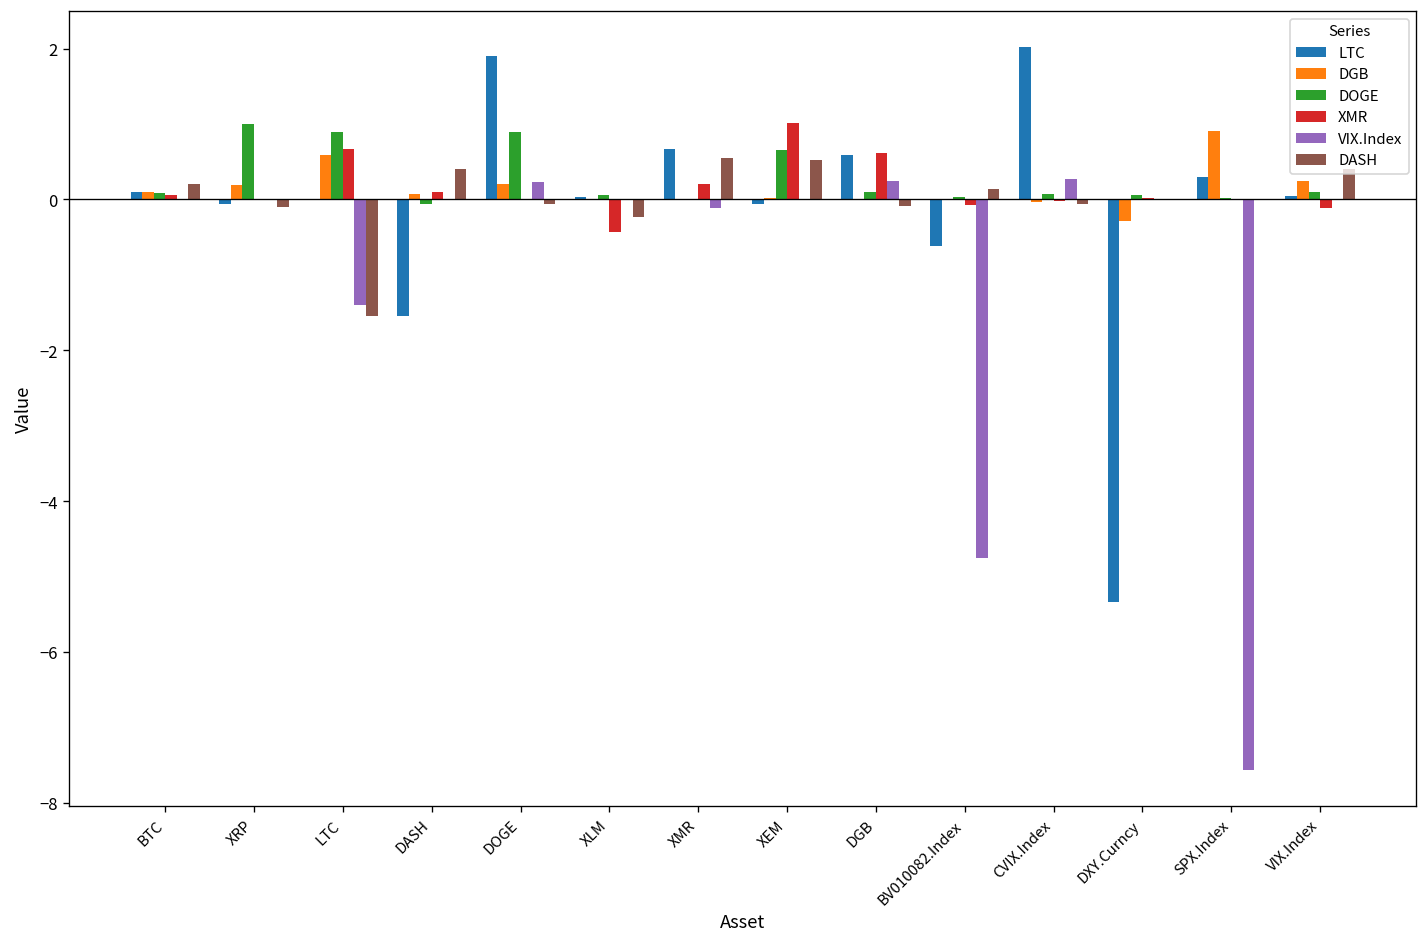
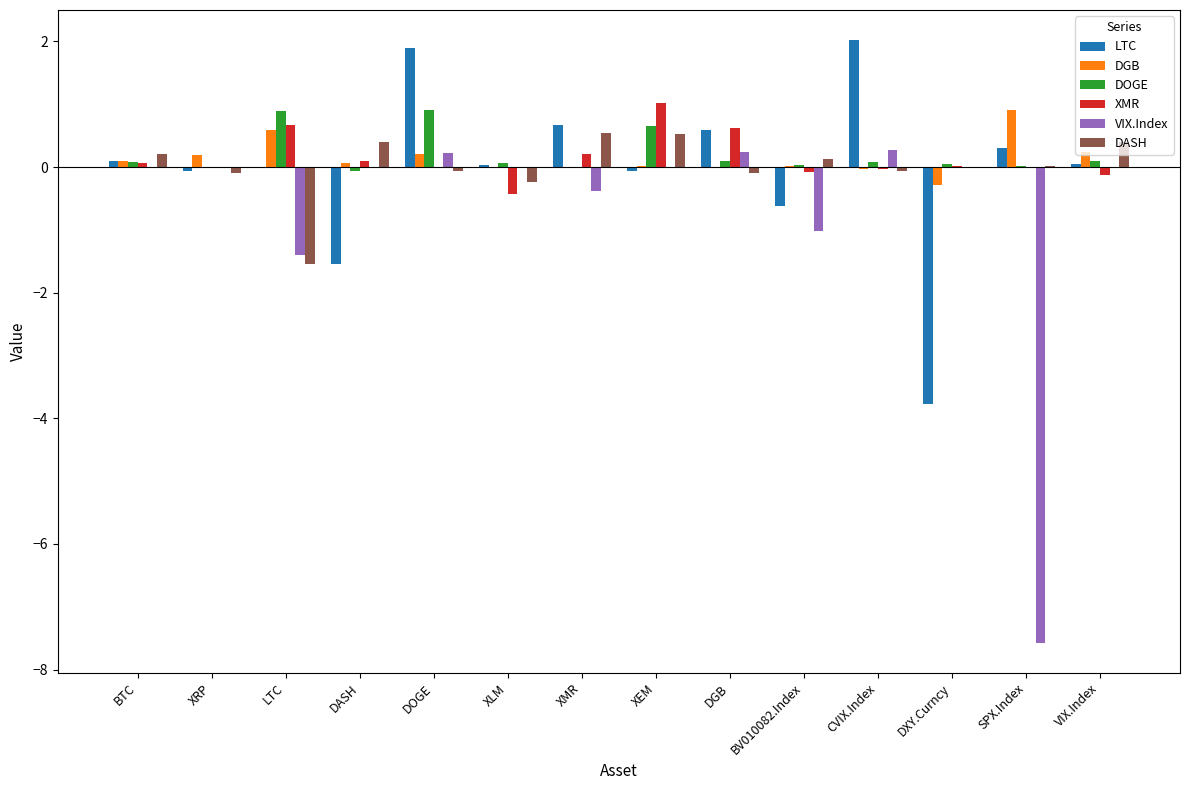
  {
    "LTC": {
      "BTC": 0.1,
      "XRP": -0.1,
      "LTC": 0.0,
      "DASH": -1.5,
      "DOGE": 1.9,
      "XMR": 0.7,
      "XEM": -0.1,
      "DGB": 0.6,
      "BV010082.Index": -0.6,
      "CVIX.Index": 2.0,
-     "DXY.Curncy": -5.3,
+     "DXY.Curncy": -3.8,
      "SPX.Index": 0.3,
      "VIX.Index": 0.0
    },
    "DGB": {
      "BTC": 0.1,
      "XRP": 0.2,
      "LTC": 0.6,
      "DASH": 0.1,
      "DOGE": 0.2,
      "XLM": 0.0,
      "DGB": 0.0,
      "DXY.Curncy": -0.3,
      "SPX.Index": 0.9
    },
    "DOGE": {
      "BTC": 0.1,
-     "XRP": 1,
+     "XRP": 0,
      "LTC": 0.9,
      "DASH": -0.1,
      "DOGE": 0.9,
      "XLM": 0.1,
      "XMR": 0,
      "XEM": 0.7,
      "DGB": 0.1,
      "CVIX.Index": 0.1,
      "DXY.Curncy": 0.1,
      "VIX.Index": 0.1
    },
    "XMR": {
      "BTC": 0.1,
      "XRP": 0.0,
      "LTC": 0.7,
      "DASH": 0.1,
      "DOGE": 0.0,
      "XLM": -0.4,
      "XMR": 0.2,
      "XEM": 1.0,
      "DGB": 0.6,
      "BV010082.Index": -0.1,
      "VIX.Index": -0.1
    },
    "VIX.Index": {
      "BTC": 0.0,
      "XRP": 0.0,
      "LTC": -1.4,
      "DASH": 0.0,
      "DOGE": 0.2,
      "XLM": 0.0,
-     "XMR": -0.1,
+     "XMR": -0.4,
      "XEM": 0.0,
      "DGB": 0.2,
-     "BV010082.Index": -4.8,
+     "BV010082.Index": -1.0,
      "CVIX.Index": 0.3,
      "DXY.Curncy": 0.0,
      "SPX.Index": -7.6,
      "VIX.Index": 0.0
    },
    "DASH": {
      "BTC": 0.2,
      "XRP": -0.1,
      "LTC": -1.5,
      "DASH": 0.4,
      "DOGE": -0.1,
      "XLM": -0.2,
      "XMR": 0.5,
      "XEM": 0.5,
      "DGB": -0.1,
      "BV010082.Index": 0.1,
      "CVIX.Index": -0.1,
      "DXY.Curncy": 0.0
    }
  }
